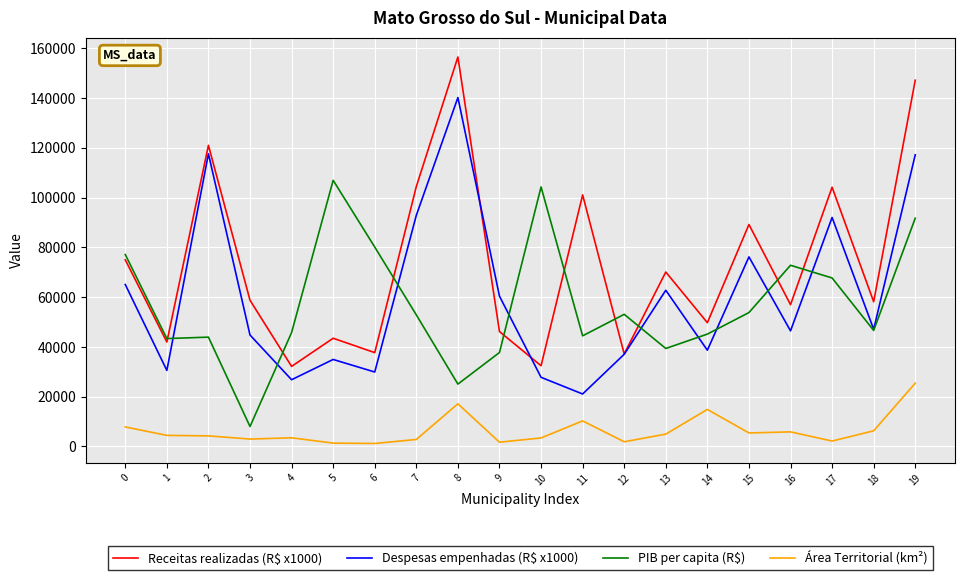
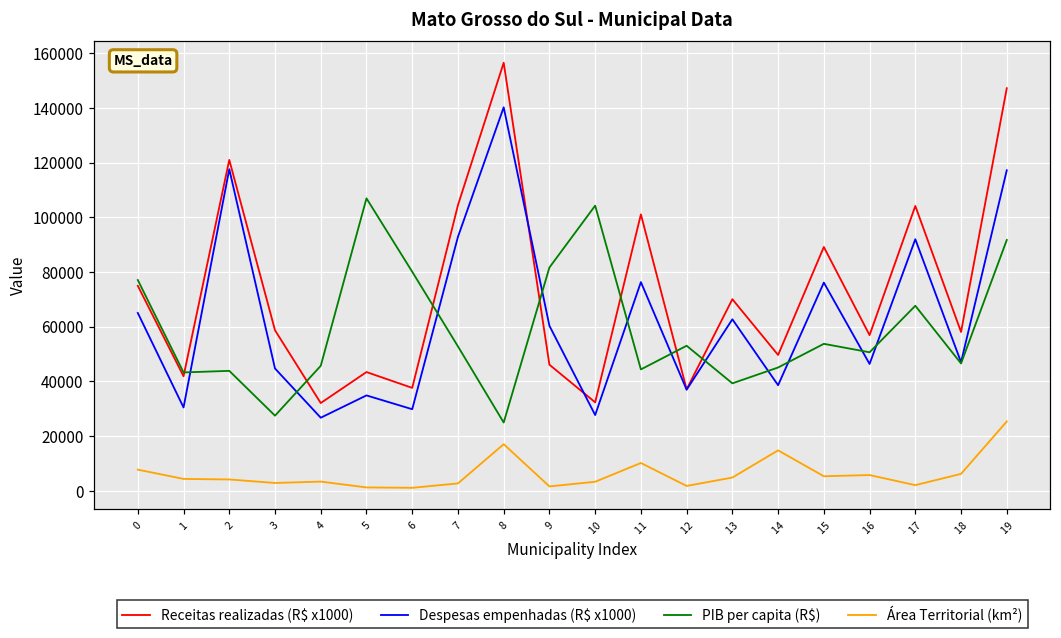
  {
    "Receitas realizadas (R$ x1000)": {
      "0": 75000,
      "1": 42000,
      "2": 121000,
      "3": 59000,
      "4": 32000,
      "5": 43000,
      "6": 38000,
      "7": 104000,
      "8": 156000,
      "9": 46000,
      "10": 32000,
      "11": 101000,
      "13": 70000,
      "14": 50000,
      "15": 89000,
      "16": 57000,
      "17": 104000,
      "18": 58000,
      "19": 147000
    },
    "Despesas empenhadas (R$ x1000)": {
      "0": 65000,
      "1": 31000,
      "2": 118000,
      "3": 45000,
      "4": 27000,
      "5": 35000,
      "6": 30000,
      "7": 93000,
      "8": 140000,
      "9": 60000,
      "10": 28000,
-     "11": 21000,
+     "11": 76000,
      "13": 63000,
      "14": 39000,
      "15": 76000,
      "16": 46000,
      "17": 92000,
      "19": 117000
    },
    "PIB per capita (R$)": {
      "0": 77000,
      "1": 43000,
      "2": 44000,
-     "3": 8000,
+     "3": 28000,
      "4": 46000,
      "5": 107000,
      "6": 80000,
      "7": 53000,
      "8": 25000,
-     "9": 38000,
+     "9": 82000,
      "10": 104000,
      "11": 44000,
      "12": 53000,
      "13": 39000,
      "14": 45000,
      "15": 54000,
-     "16": 73000,
+     "16": 51000,
      "17": 68000,
      "19": 92000
    },
    "Área Territorial (km²)": {
      "0": 8000,
      "1": 4000,
      "2": 4000,
      "3": 3000,
      "4": 3000,
      "5": 1000,
      "6": 1000,
      "7": 3000,
      "8": 17000,
      "9": 2000,
      "10": 3000,
      "11": 10000,
      "12": 2000,
      "13": 5000,
      "14": 15000,
      "15": 5000,
      "16": 6000,
      "17": 2000,
      "18": 6000,
      "19": 25000
    }
  }
